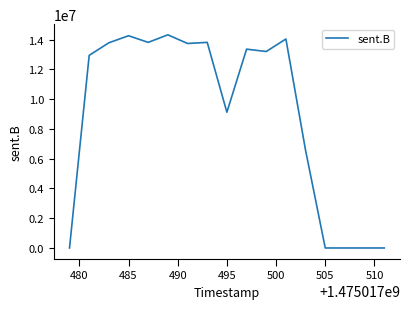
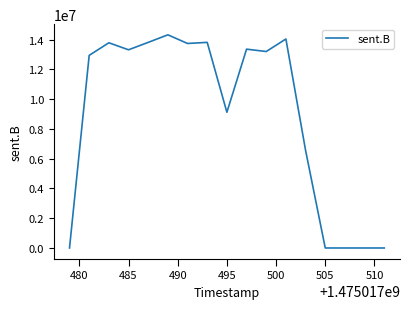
  {
-   "485": 14300000,
+   "485": 13300000,
    "495": 9100000,
    "505": 0
  }
